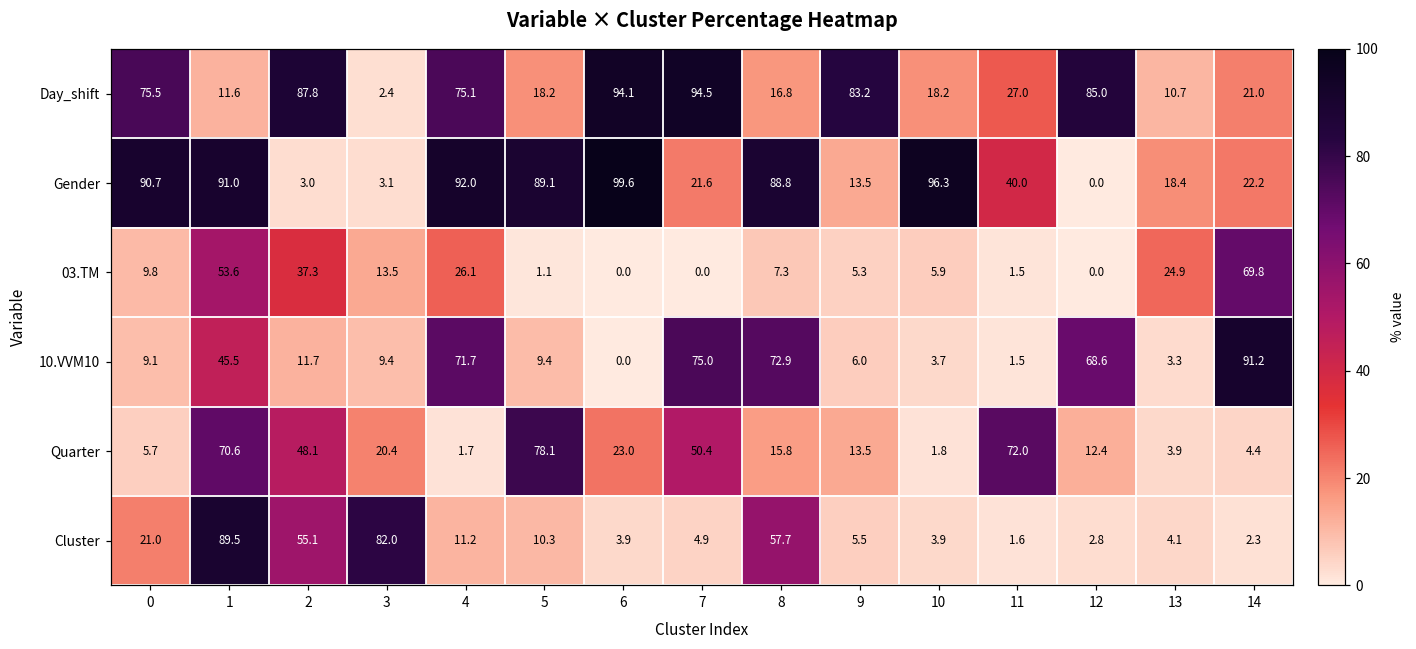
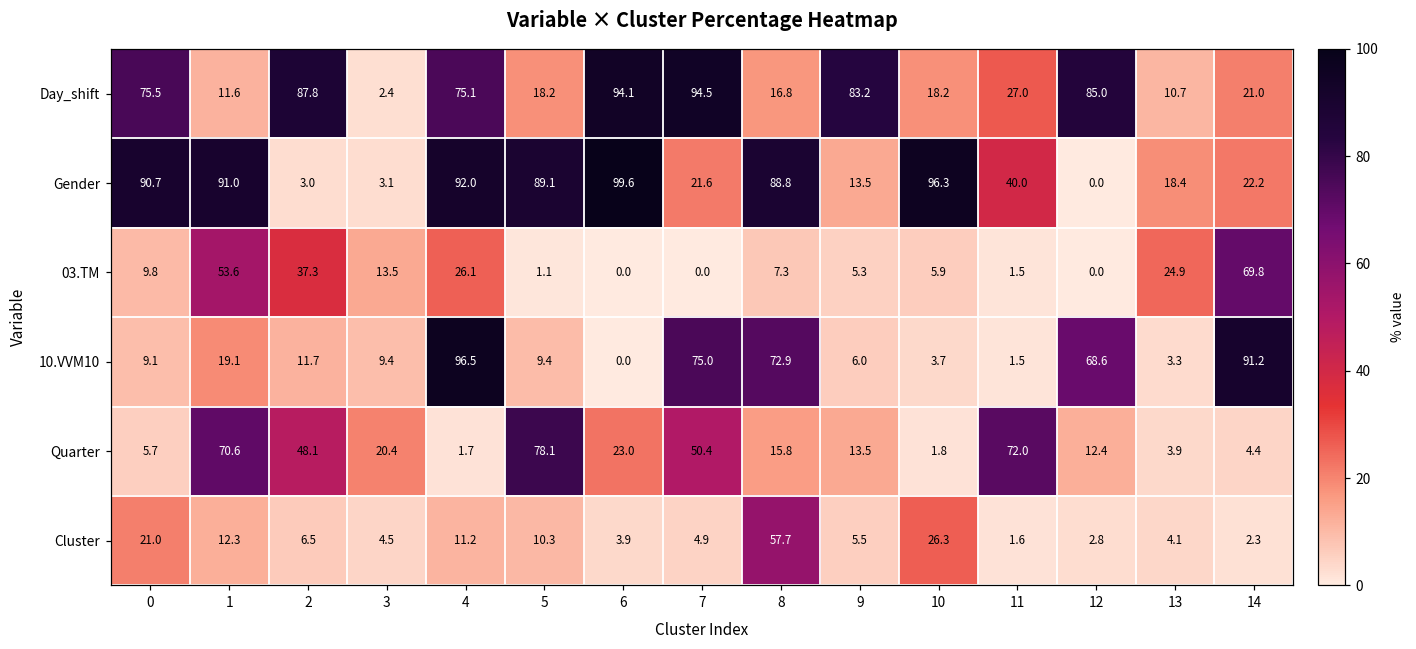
  {
    "Day_shift": {
      "0": 75.5,
      "1": 11.6,
      "2": 87.8,
      "3": 2.4,
      "4": 75.1,
      "5": 18.2,
      "6": 94.1,
      "7": 94.5,
      "8": 16.8,
      "9": 83.2,
      "10": 18.2,
      "11": 27.0,
      "12": 85.0,
      "13": 10.7,
      "14": 21.0
    },
    "Gender": {
      "0": 90.7,
      "1": 91.0,
      "2": 3.0,
      "3": 3.1,
      "4": 92.0,
      "5": 89.1,
      "6": 99.6,
      "7": 21.6,
      "8": 88.8,
      "9": 13.5,
      "10": 96.3,
      "11": 40.0,
      "12": 0.0,
      "13": 18.4,
      "14": 22.2
    },
    "03.TM": {
      "0": 9.8,
      "1": 53.6,
      "2": 37.3,
      "3": 13.5,
      "4": 26.1,
      "5": 1.1,
      "6": 0.0,
      "7": 0.0,
      "8": 7.3,
      "9": 5.3,
      "10": 5.9,
      "11": 1.5,
      "12": 0.0,
      "13": 24.9,
      "14": 69.8
    },
    "10.VVM10": {
      "0": 9.1,
-     "1": 45.5,
+     "1": 19.1,
      "2": 11.7,
      "3": 9.4,
-     "4": 71.7,
+     "4": 96.5,
      "5": 9.4,
      "6": 0.0,
      "7": 75.0,
      "8": 72.9,
      "9": 6.0,
      "10": 3.7,
      "11": 1.5,
      "12": 68.6,
      "13": 3.3,
      "14": 91.2
    },
    "Quarter": {
      "0": 5.7,
      "1": 70.6,
      "2": 48.1,
      "3": 20.4,
      "4": 1.7,
      "5": 78.1,
      "6": 23.0,
      "7": 50.4,
      "8": 15.8,
      "9": 13.5,
      "10": 1.8,
      "11": 72.0,
      "12": 12.4,
      "13": 3.9,
      "14": 4.4
    },
    "Cluster": {
      "0": 21.0,
-     "1": 89.5,
-     "2": 55.1,
-     "3": 82.0,
+     "1": 12.3,
+     "2": 6.5,
+     "3": 4.5,
      "4": 11.2,
      "5": 10.3,
      "6": 3.9,
      "7": 4.9,
      "8": 57.7,
      "9": 5.5,
-     "10": 3.9,
+     "10": 26.3,
      "11": 1.6,
      "12": 2.8,
      "13": 4.1,
      "14": 2.3
    }
  }
